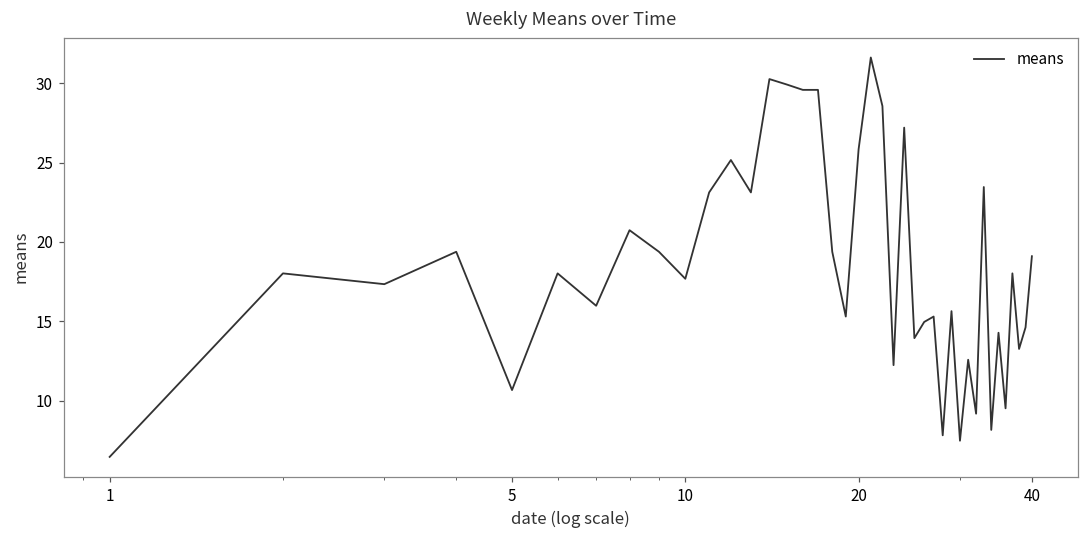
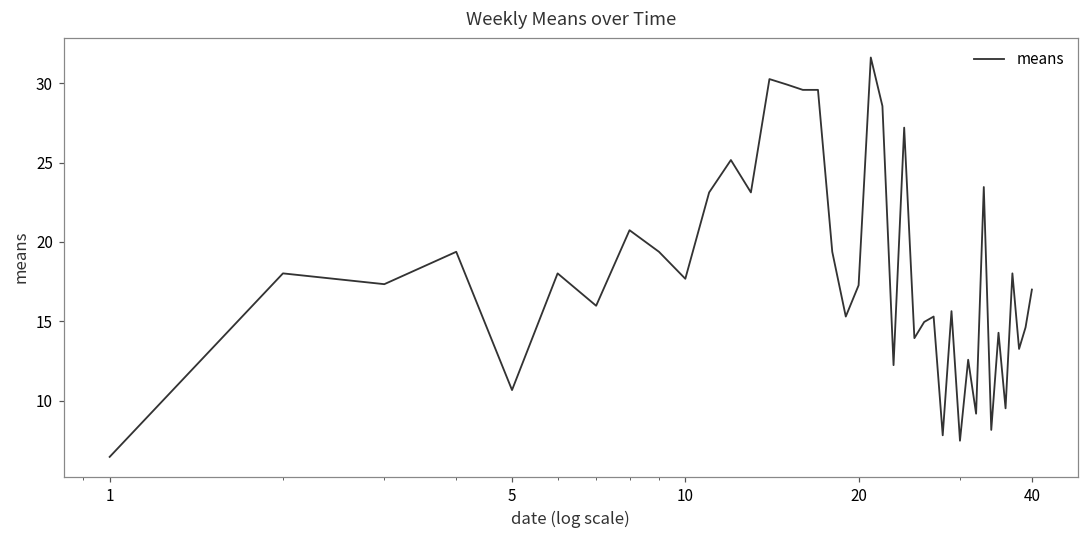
  {
    "1": 6.5,
    "5": 10.7,
    "10": 17.7,
-   "20": 25.8,
-   "40": 19.1
+   "20": 17.3,
+   "40": 17.0
  }
